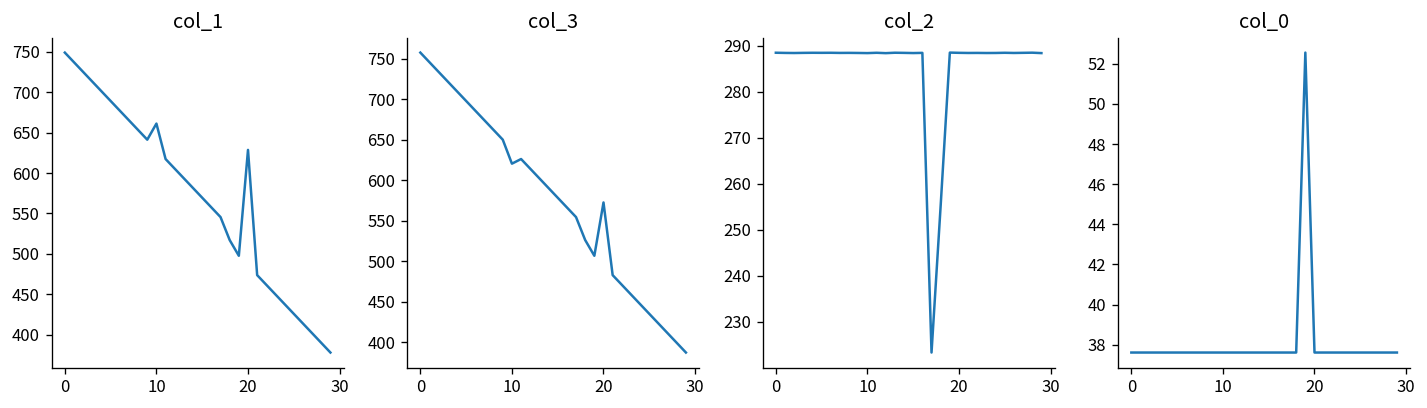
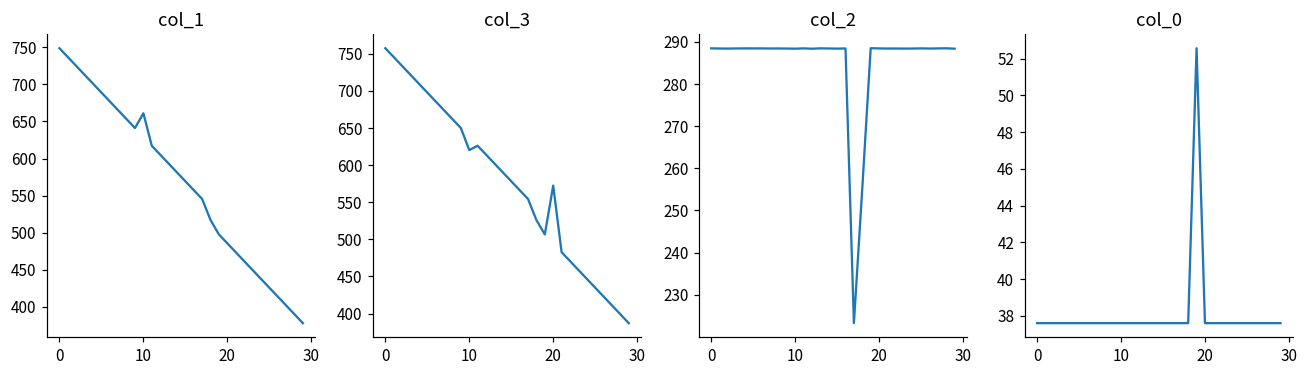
  {
    "col_1": {
      "0": 750,
      "10": 660,
-     "20": 630
+     "20": 490
    },
    "col_3": {
      "0": 760,
      "10": 620,
      "20": 570
    },
    "col_2": {
      "0": 288,
      "10": 288,
      "20": 288
    },
    "col_0": {
      "0": 37.6,
      "10": 37.6,
      "20": 37.6
    }
  }
